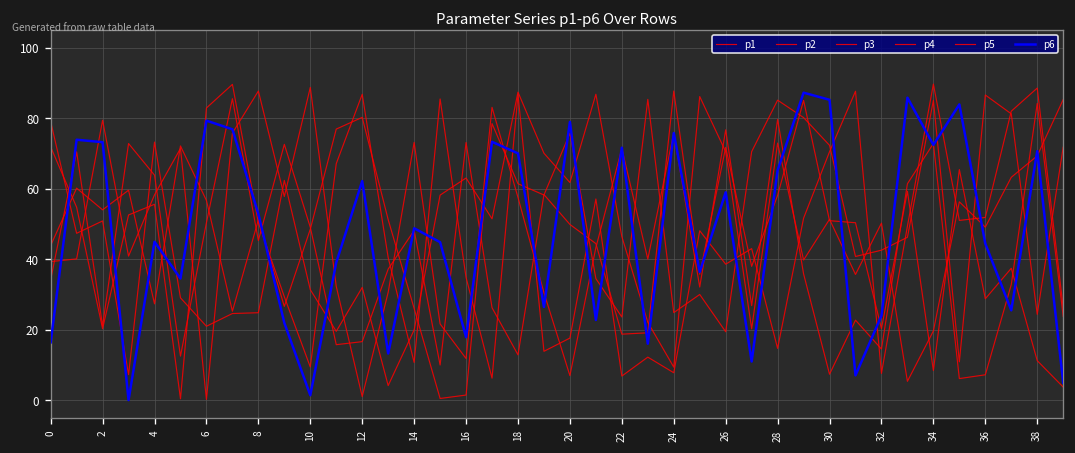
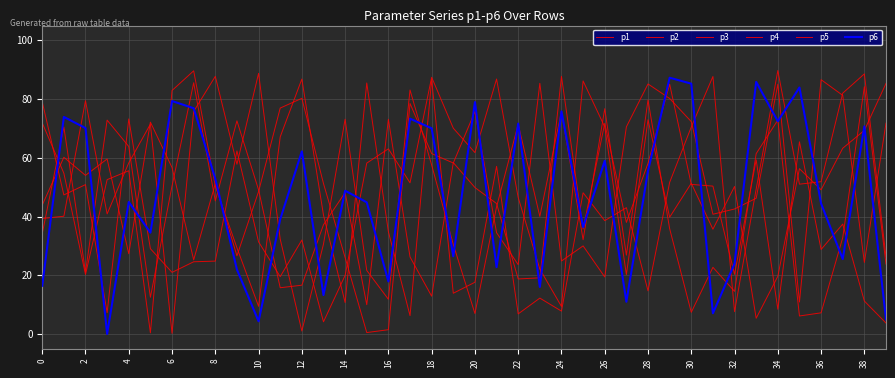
  {
    "p6": {
      "0": 16,
-     "2": 73,
+     "2": 70,
      "4": 45,
      "6": 79,
      "8": 53,
-     "10": 1,
+     "10": 4,
      "12": 62,
      "16": 18,
      "18": 70,
      "20": 79,
      "26": 59,
-     "28": 65,
+     "28": 56,
      "30": 85,
      "32": 24,
      "36": 44,
      "38": 71
    }
  }
